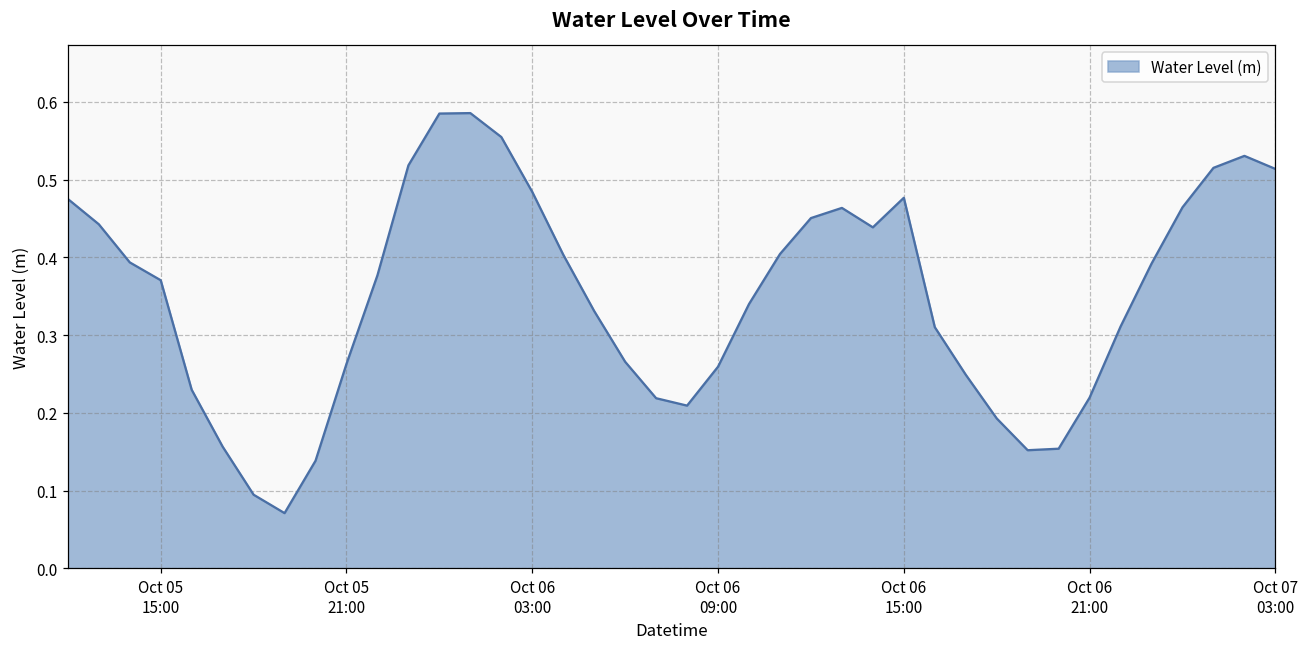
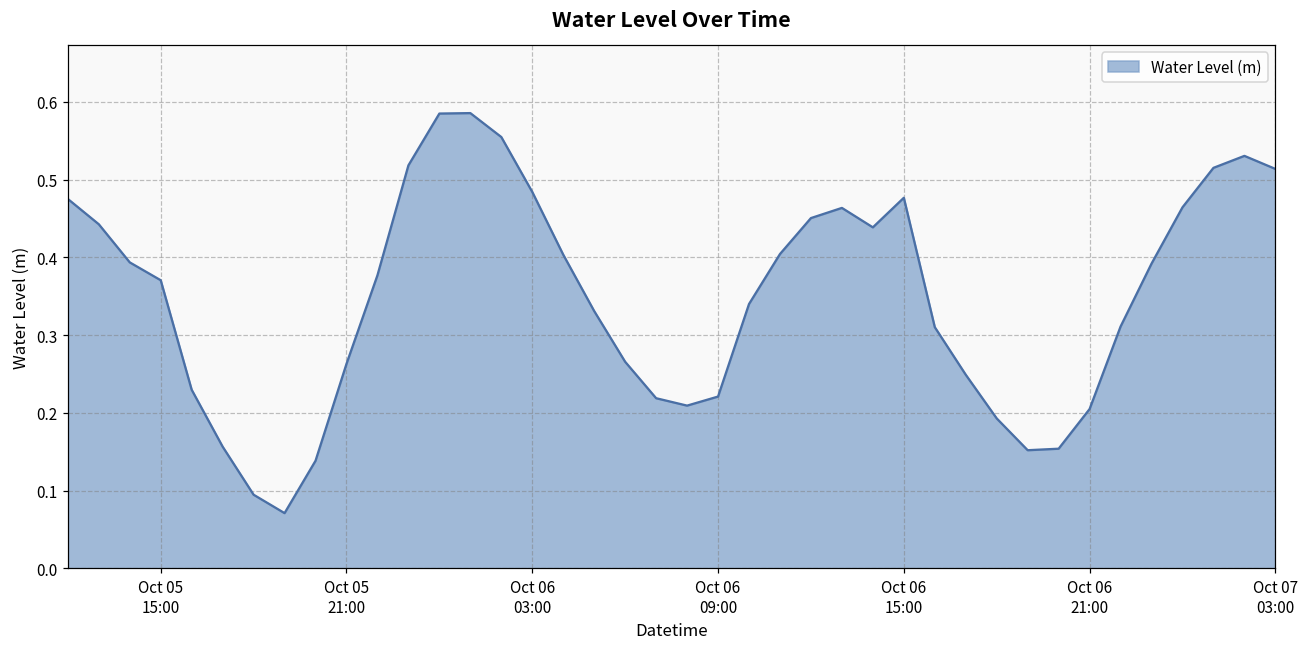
  {
    "Oct 05 15:00": 0.37,
    "Oct 05 21:00": 0.26,
    "Oct 06 03:00": 0.48,
-   "Oct 06 09:00": 0.26,
+   "Oct 06 09:00": 0.22,
    "Oct 06 15:00": 0.48,
-   "Oct 06 21:00": 0.22,
+   "Oct 06 21:00": 0.20,
    "Oct 07 03:00": 0.51
  }
